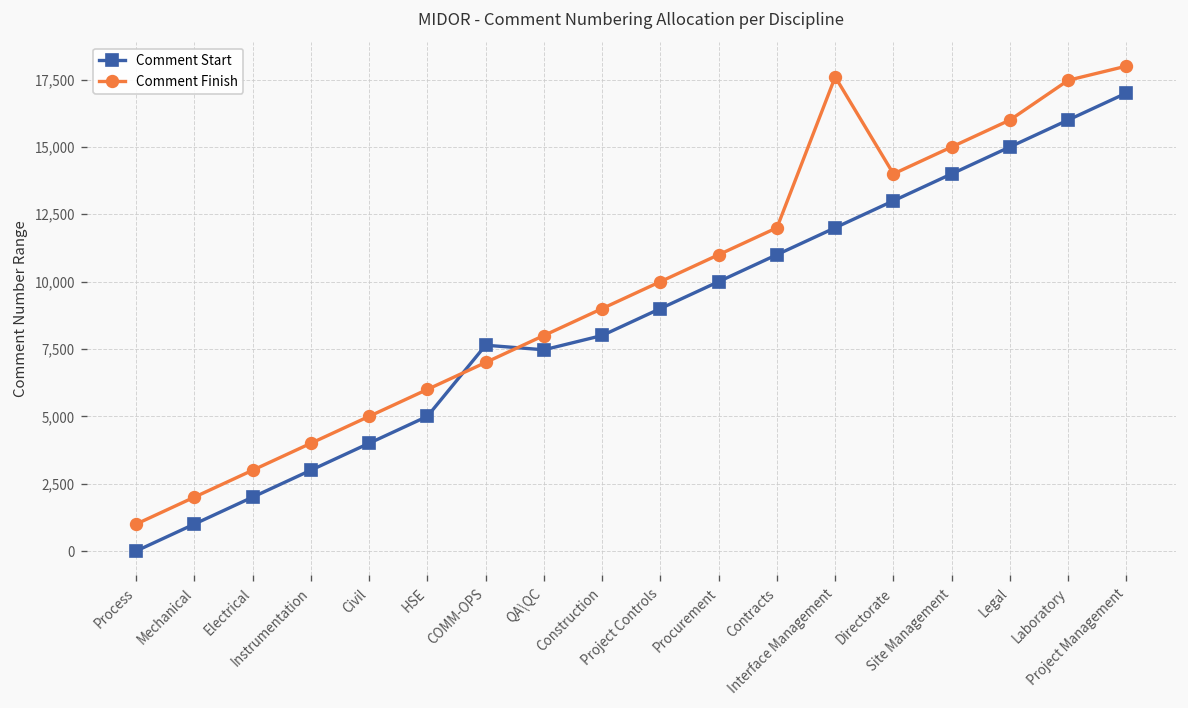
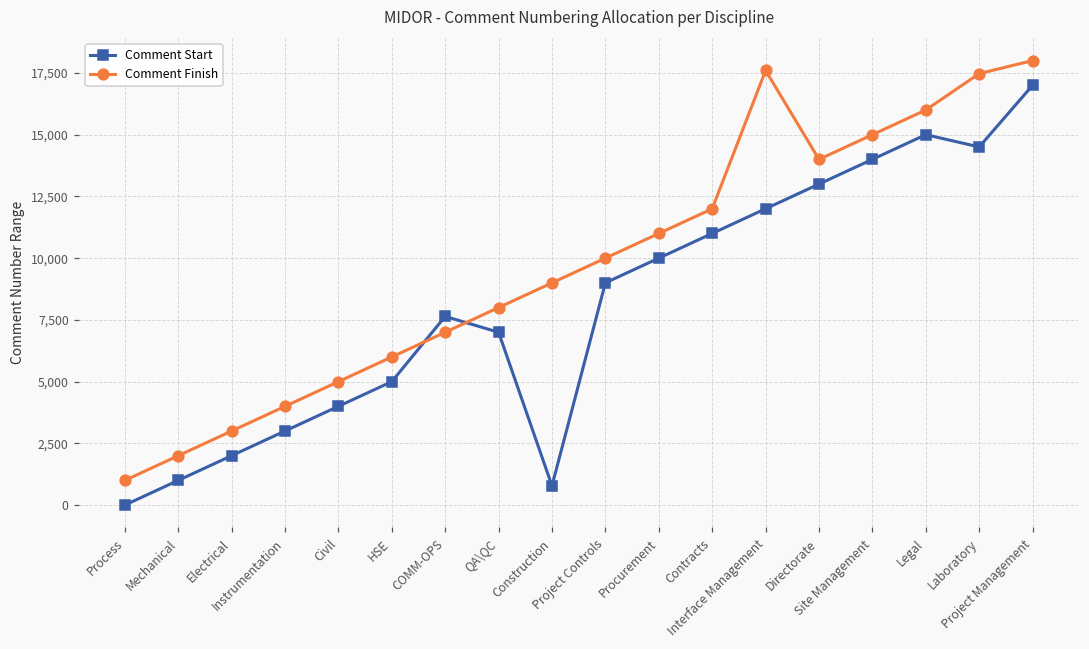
  {
    "Comment Start": {
      "Process": "0",
      "Mechanical": "1,000",
      "Electrical": "2,000",
      "Instrumentation": "3,000",
      "Civil": "4,000",
      "HSE": "5,000",
      "COMM-OPS": "7,600",
-     "QA\\QC": "7,500",
-     "Construction": "8,000",
+     "QA\\QC": "7,000",
+     "Construction": "800",
      "Project Controls": "9,000",
      "Procurement": "10,000",
      "Contracts": "11,000",
      "Interface Management": "12,000",
      "Directorate": "13,000",
      "Site Management": "14,000",
      "Legal": "15,000",
-     "Laboratory": "16,000",
+     "Laboratory": "14,500",
      "Project Management": "17,000"
    },
    "Comment Finish": {
      "Process": "1,000",
      "Mechanical": "2,000",
      "Electrical": "3,000",
      "Instrumentation": "4,000",
      "Civil": "5,000",
      "HSE": "6,000",
      "COMM-OPS": "7,000",
      "QA\\QC": "8,000",
      "Construction": "9,000",
      "Project Controls": "10,000",
      "Procurement": "11,000",
      "Contracts": "12,000",
      "Interface Management": "17,600",
      "Directorate": "14,000",
      "Site Management": "15,000",
      "Legal": "16,000",
      "Laboratory": "17,500",
      "Project Management": "18,000"
    }
  }
